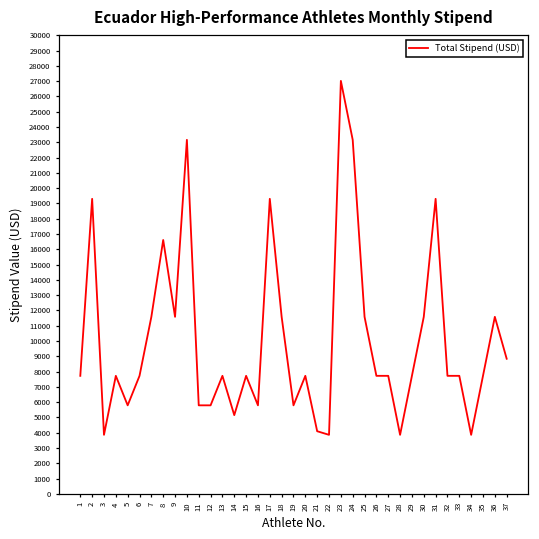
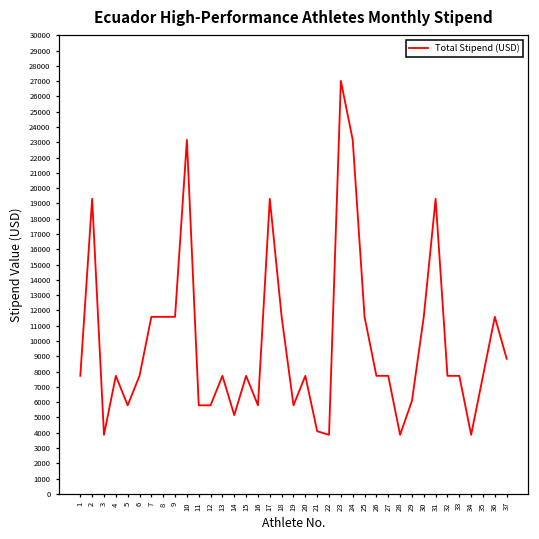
  {
    "1": 7700,
    "2": 19300,
    "3": 3900,
    "4": 7700,
    "5": 5800,
    "6": 7700,
    "7": 11600,
-   "8": 16600,
+   "8": 11600,
    "9": 11600,
    "10": 23200,
    "11": 5800,
    "12": 5800,
    "13": 7700,
    "14": 5100,
    "15": 7700,
    "16": 5800,
    "17": 19300,
    "18": 11600,
    "19": 5800,
    "20": 7700,
    "21": 4100,
    "22": 3900,
    "23": 27000,
    "24": 23200,
    "25": 11600,
    "26": 7700,
    "27": 7700,
    "28": 3900,
-   "29": 7700,
+   "29": 6100,
    "30": 11600,
    "31": 19300,
    "32": 7700,
    "33": 7700,
    "34": 3900,
    "35": 7700,
    "36": 11600,
    "37": 8800
  }
